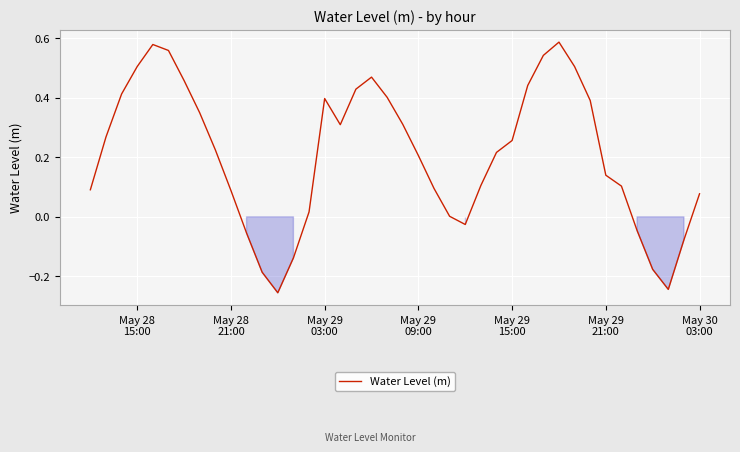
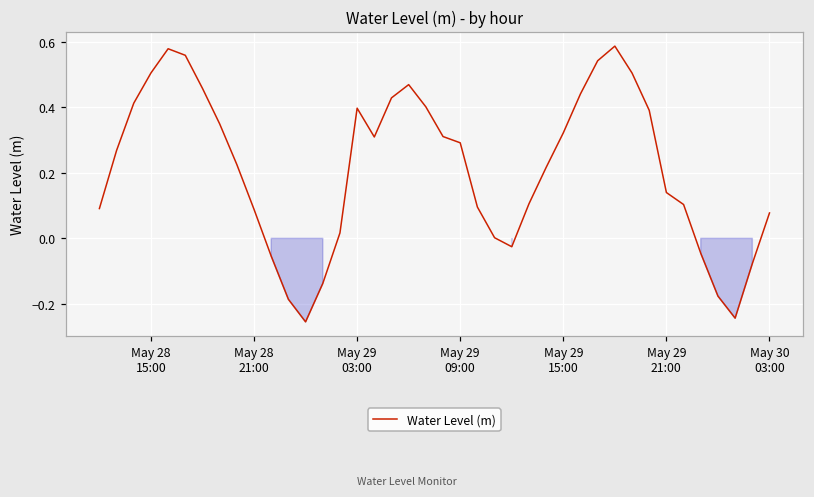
  {
    "May 28 15:00": 0.51,
    "May 28 21:00": 0.09,
    "May 29 03:00": 0.40,
-   "May 29 09:00": 0.21,
-   "May 29 15:00": 0.26,
+   "May 29 09:00": 0.29,
+   "May 29 15:00": 0.32,
    "May 29 21:00": 0.14,
    "May 30 03:00": 0.08
  }
